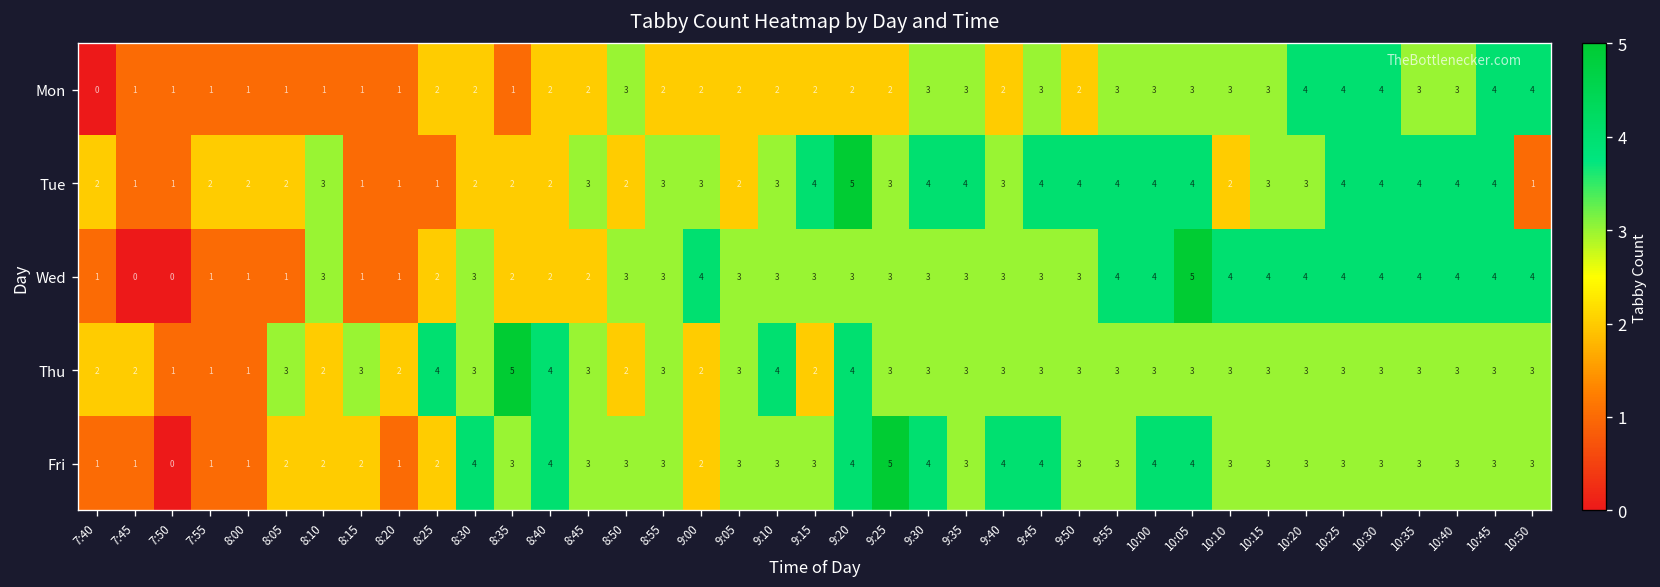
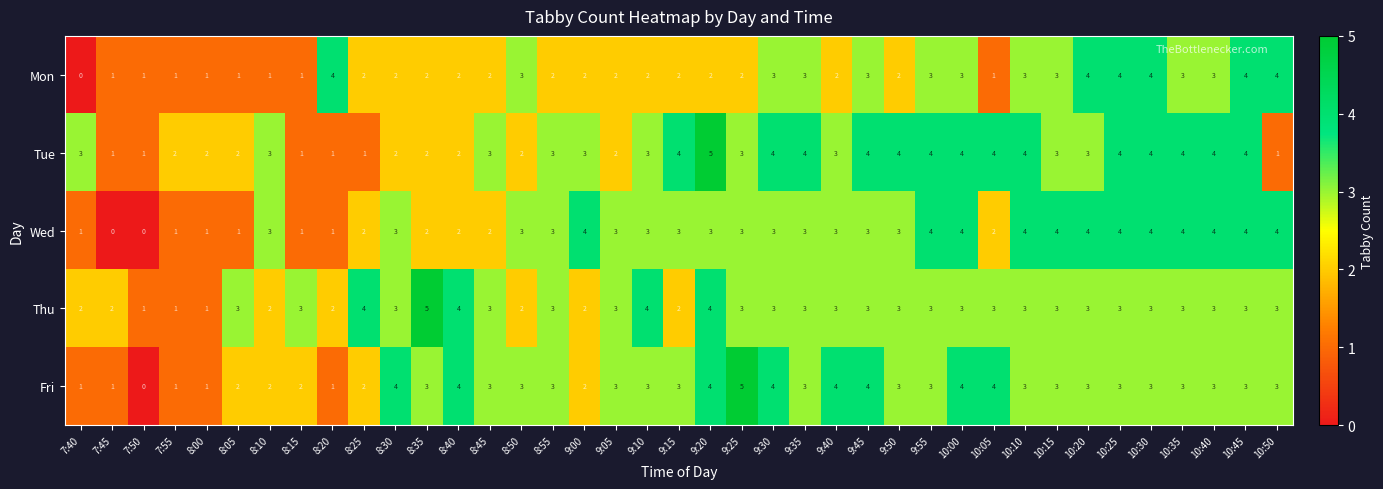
  {
    "Mon": {
      "7:40": 0,
      "7:45": 1,
      "7:50": 1,
      "7:55": 1,
      "8:00": 1,
      "8:05": 1,
      "8:10": 1,
      "8:15": 1,
-     "8:20": 1,
+     "8:20": 4,
      "8:25": 2,
      "8:30": 2,
-     "8:35": 1,
+     "8:35": 2,
      "8:40": 2,
      "8:45": 2,
      "8:50": 3,
      "8:55": 2,
      "9:00": 2,
      "9:05": 2,
      "9:10": 2,
      "9:15": 2,
      "9:20": 2,
      "9:25": 2,
      "9:30": 3,
      "9:35": 3,
      "9:40": 2,
      "9:45": 3,
      "9:50": 2,
      "9:55": 3,
      "10:00": 3,
-     "10:05": 3,
+     "10:05": 1,
      "10:10": 3,
      "10:15": 3,
      "10:20": 4,
      "10:25": 4,
      "10:30": 4,
      "10:35": 3,
      "10:45": 4,
      "10:50": 4
    },
    "Tue": {
-     "7:40": 2,
+     "7:40": 3,
      "7:45": 1,
      "7:50": 1,
      "7:55": 2,
      "8:00": 2,
      "8:05": 2,
      "8:10": 3,
      "8:15": 1,
      "8:20": 1,
      "8:25": 1,
      "8:30": 2,
      "8:35": 2,
      "8:40": 2,
      "8:45": 3,
      "8:50": 2,
      "8:55": 3,
      "9:00": 3,
      "9:05": 2,
      "9:10": 3,
      "9:15": 4,
      "9:20": 5,
      "9:25": 3,
      "9:30": 4,
      "9:35": 4,
      "9:40": 3,
      "9:45": 4,
      "9:50": 4,
      "9:55": 4,
      "10:00": 4,
      "10:05": 4,
-     "10:10": 2,
+     "10:10": 4,
      "10:15": 3,
      "10:20": 3,
      "10:25": 4,
      "10:30": 4,
      "10:35": 4,
      "10:40": 4,
      "10:45": 4,
      "10:50": 1
    },
    "Wed": {
      "7:40": 1,
      "7:45": 0,
      "7:50": 0,
      "7:55": 1,
      "8:00": 1,
      "8:05": 1,
      "8:10": 3,
      "8:15": 1,
      "8:20": 1,
      "8:25": 2,
      "8:30": 3,
      "8:35": 2,
      "8:40": 2,
      "8:45": 2,
      "8:50": 3,
      "8:55": 3,
      "9:00": 4,
      "9:05": 3,
      "9:10": 3,
      "9:15": 3,
      "9:20": 3,
      "9:25": 3,
      "9:30": 3,
      "9:35": 3,
      "9:40": 3,
      "9:45": 3,
      "9:50": 3,
      "9:55": 4,
      "10:00": 4,
-     "10:05": 5,
+     "10:05": 2,
      "10:10": 4,
      "10:15": 4,
      "10:20": 4,
      "10:25": 4,
      "10:30": 4,
      "10:35": 4,
      "10:40": 4,
      "10:45": 4,
      "10:50": 4
    },
    "Thu": {
      "7:40": 2,
      "7:45": 2,
      "7:50": 1,
      "7:55": 1,
      "8:00": 1,
      "8:05": 3,
      "8:10": 2,
      "8:15": 3,
      "8:20": 2,
      "8:25": 4,
      "8:30": 3,
      "8:35": 5,
      "8:40": 4,
      "8:45": 3,
      "8:50": 2,
      "8:55": 3,
      "9:00": 2,
      "9:05": 3,
      "9:10": 4,
      "9:15": 2,
      "9:20": 4,
      "9:25": 3,
      "9:30": 3,
      "9:35": 3,
      "9:40": 3,
      "9:45": 3,
      "9:50": 3,
      "9:55": 3,
      "10:00": 3,
      "10:05": 3,
      "10:10": 3,
      "10:15": 3,
      "10:20": 3,
      "10:25": 3,
      "10:30": 3,
      "10:35": 3,
      "10:40": 3,
      "10:45": 3,
      "10:50": 3
    },
    "Fri": {
      "7:40": 1,
      "7:45": 1,
      "7:50": 0,
      "7:55": 1,
      "8:00": 1,
      "8:05": 2,
      "8:10": 2,
      "8:15": 2,
      "8:20": 1,
      "8:25": 2,
      "8:30": 4,
      "8:35": 3,
      "8:40": 4,
      "8:45": 3,
      "8:50": 3,
      "8:55": 3,
      "9:00": 2,
      "9:05": 3,
      "9:10": 3,
      "9:15": 3,
      "9:20": 4,
      "9:25": 5,
      "9:30": 4,
      "9:35": 3,
      "9:40": 4,
      "9:45": 4,
      "9:50": 3,
      "9:55": 3,
      "10:00": 4,
      "10:05": 4,
      "10:10": 3,
      "10:15": 3,
      "10:20": 3,
      "10:25": 3,
      "10:30": 3,
      "10:35": 3,
      "10:40": 3,
      "10:45": 3,
      "10:50": 3
    }
  }
